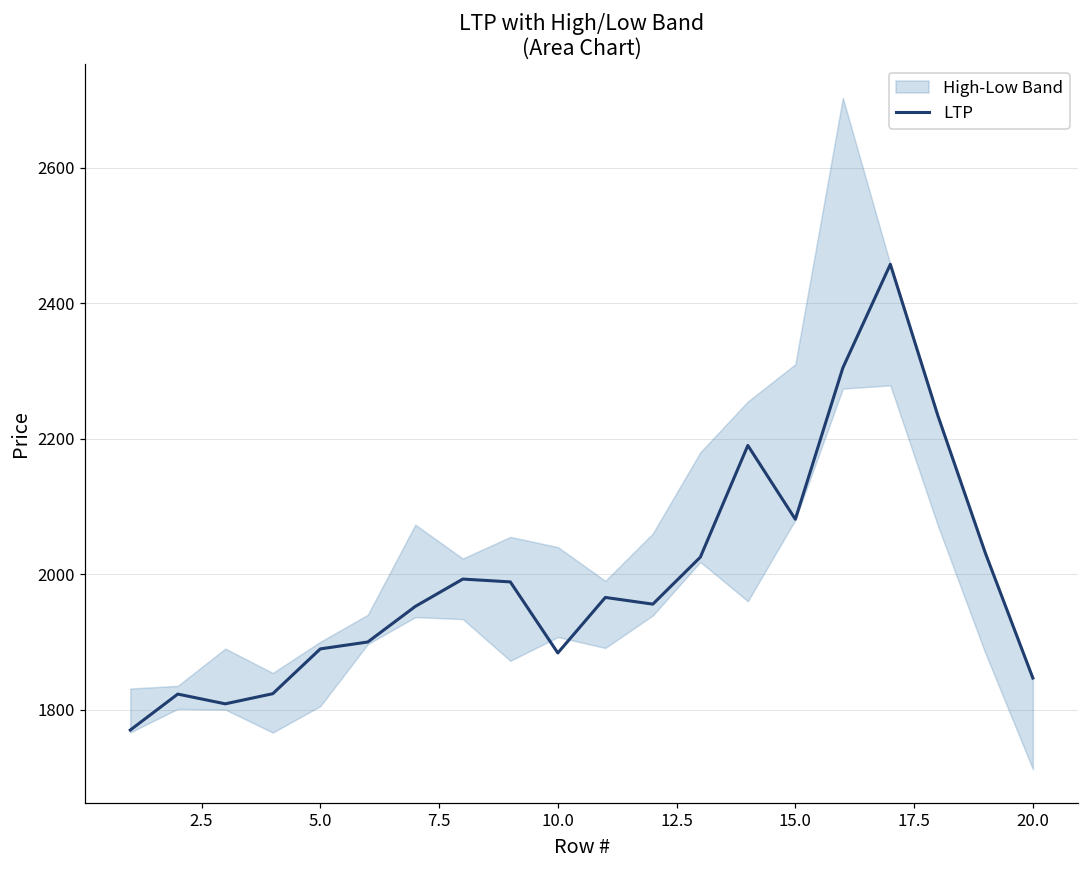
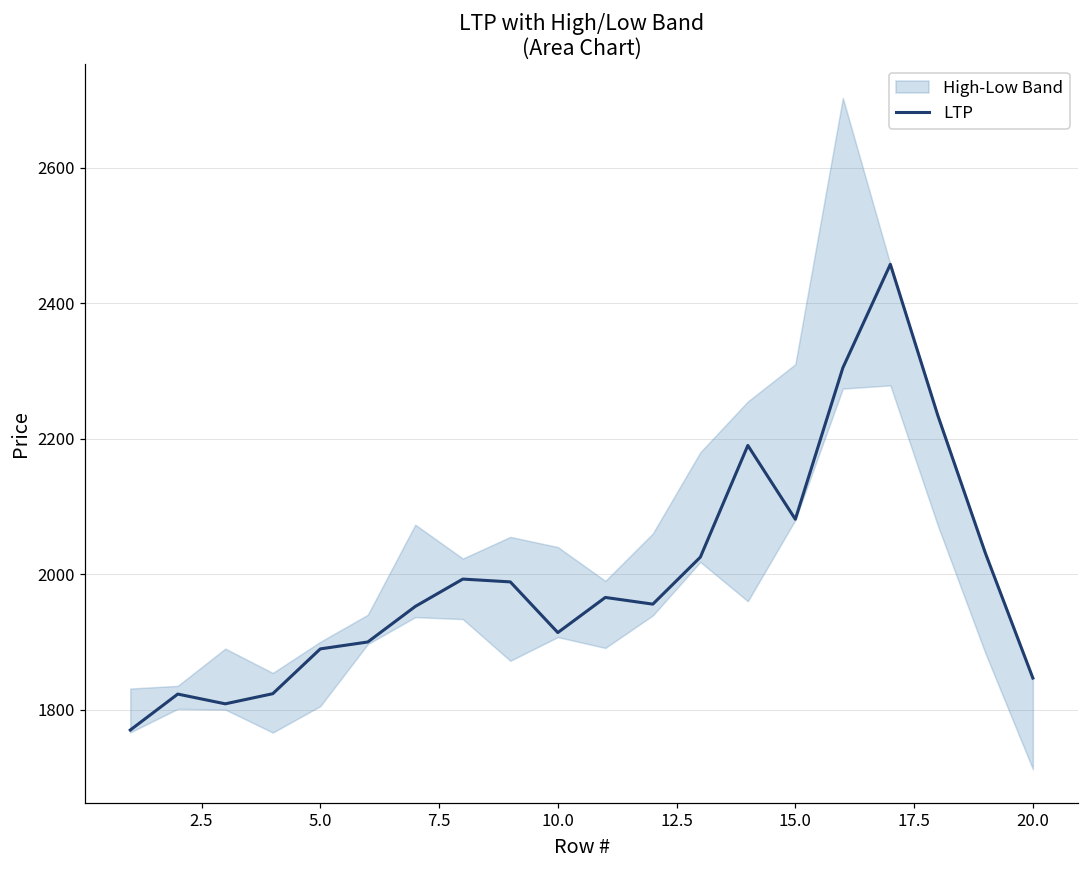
  {
    "LTP": {
      "5.0": 1890,
-     "10.0": 1880,
+     "10.0": 1910,
      "15.0": 2080
    }
  }
